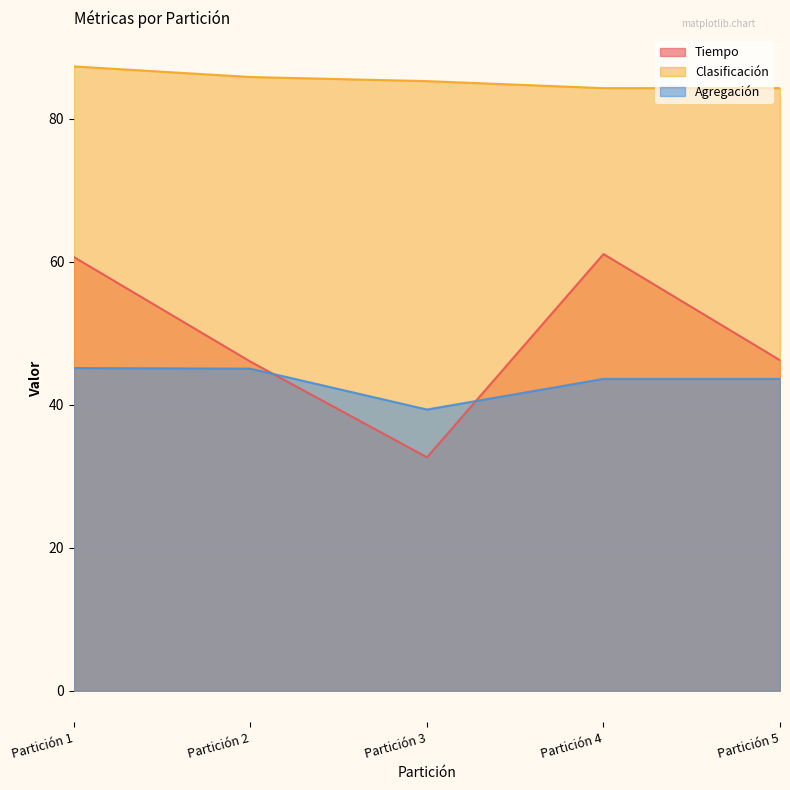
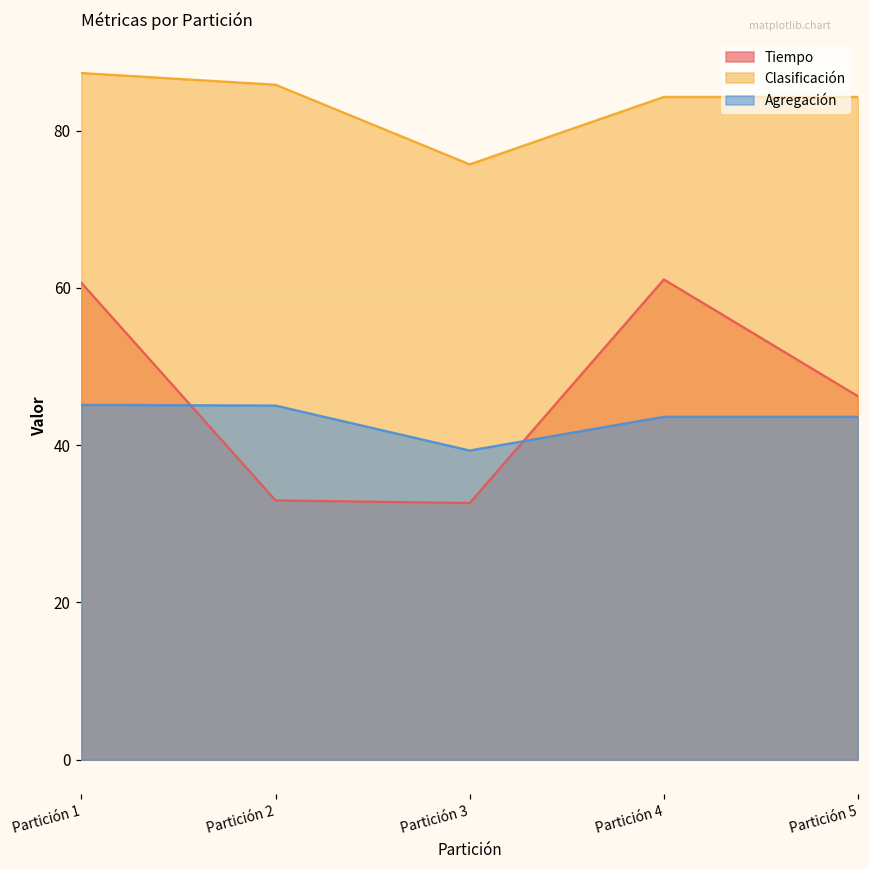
  {
    "Tiempo": {
      "Partición 1": 61,
-     "Partición 2": 46,
+     "Partición 2": 33,
      "Partición 3": 33,
      "Partición 4": 61,
      "Partición 5": 46
    },
    "Clasificación": {
      "Partición 1": 87,
      "Partición 2": 86,
-     "Partición 3": 85,
+     "Partición 3": 76,
      "Partición 4": 84,
      "Partición 5": 84
    },
    "Agregación": {
      "Partición 1": 45,
      "Partición 2": 45,
      "Partición 3": 39,
      "Partición 4": 44,
      "Partición 5": 44
    }
  }
